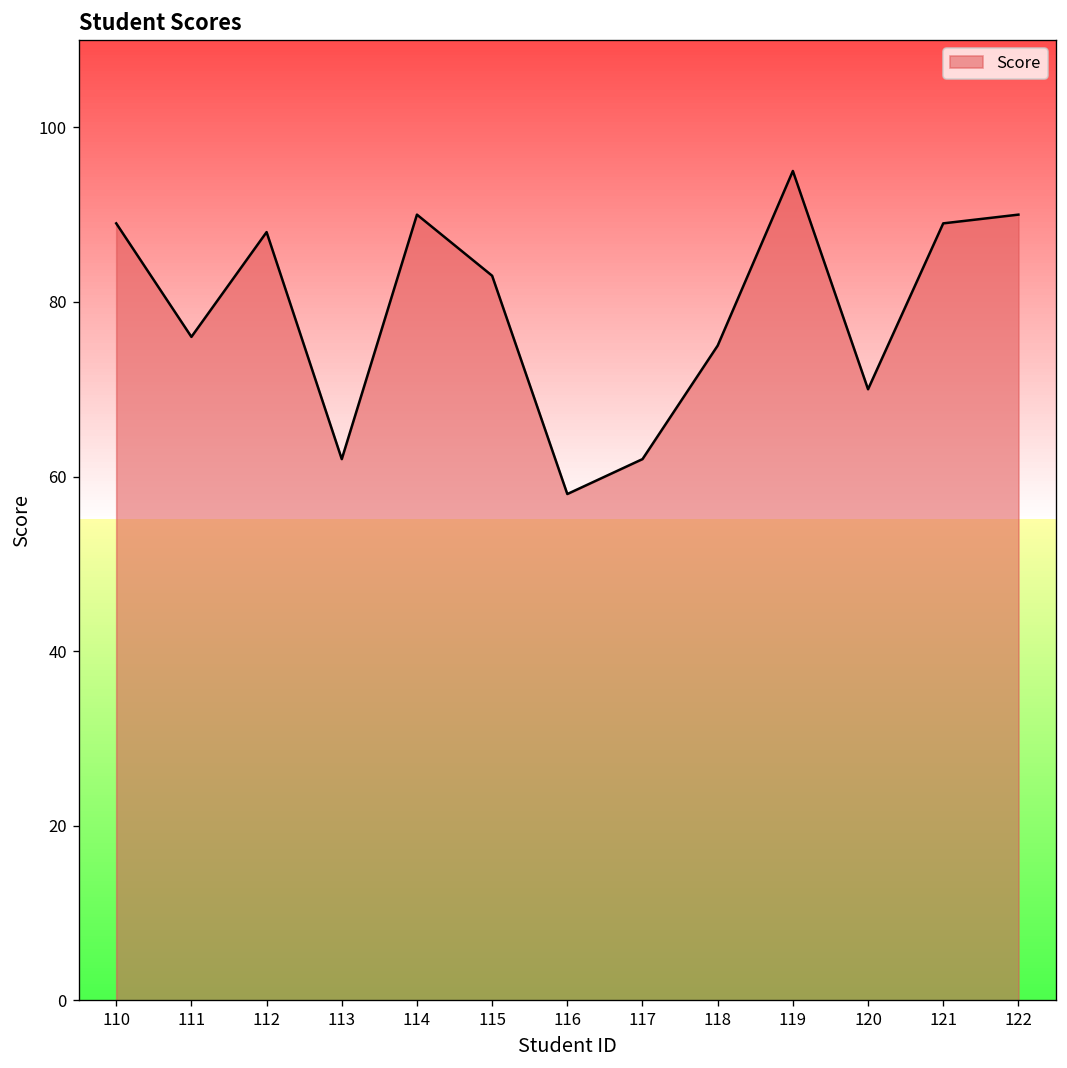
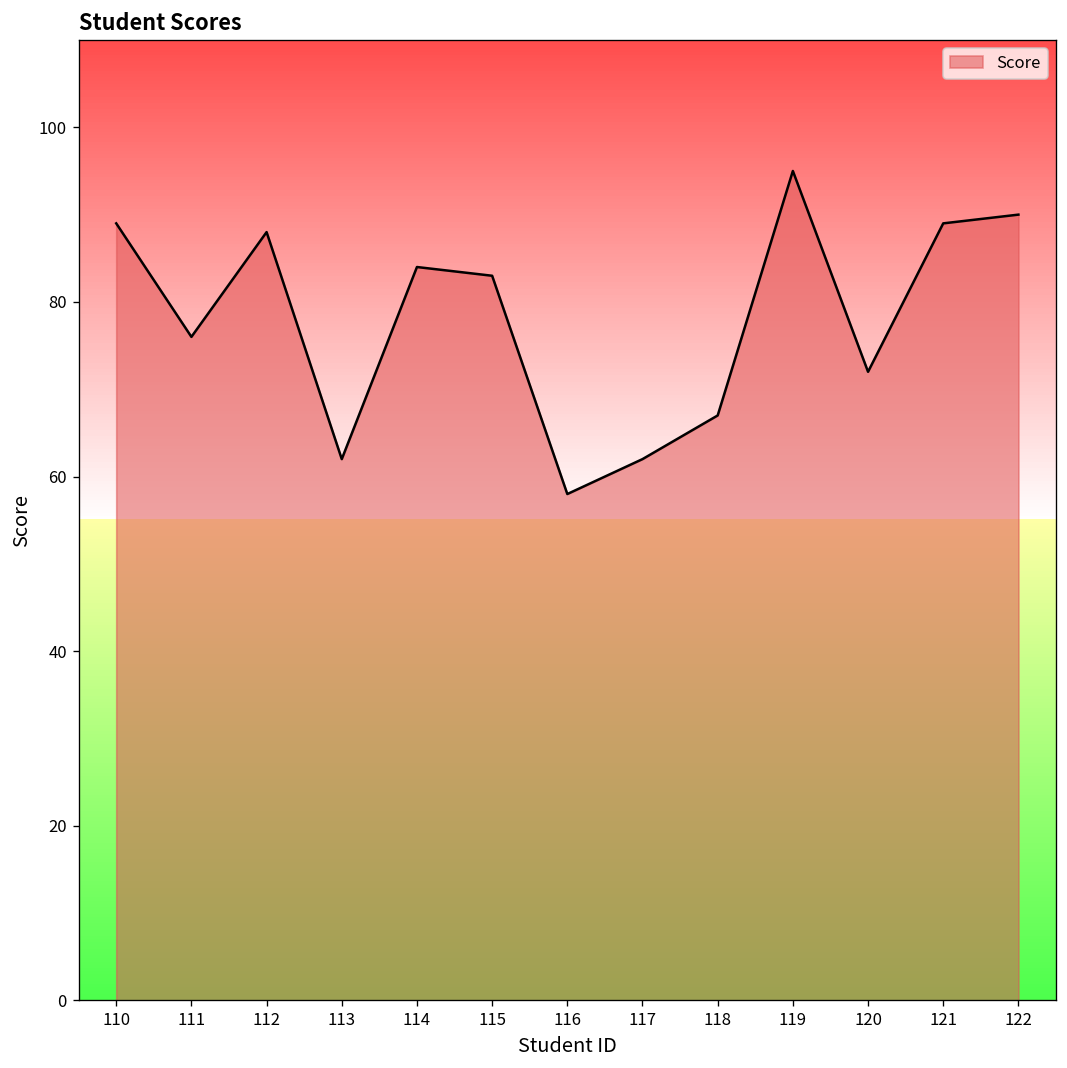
  {
    "110": 89,
    "111": 76,
    "112": 88,
    "113": 62,
-   "114": 90,
+   "114": 84,
    "115": 83,
    "116": 58,
    "117": 62,
-   "118": 75,
+   "118": 67,
    "119": 95,
-   "120": 70,
+   "120": 72,
    "121": 89,
    "122": 90
  }
